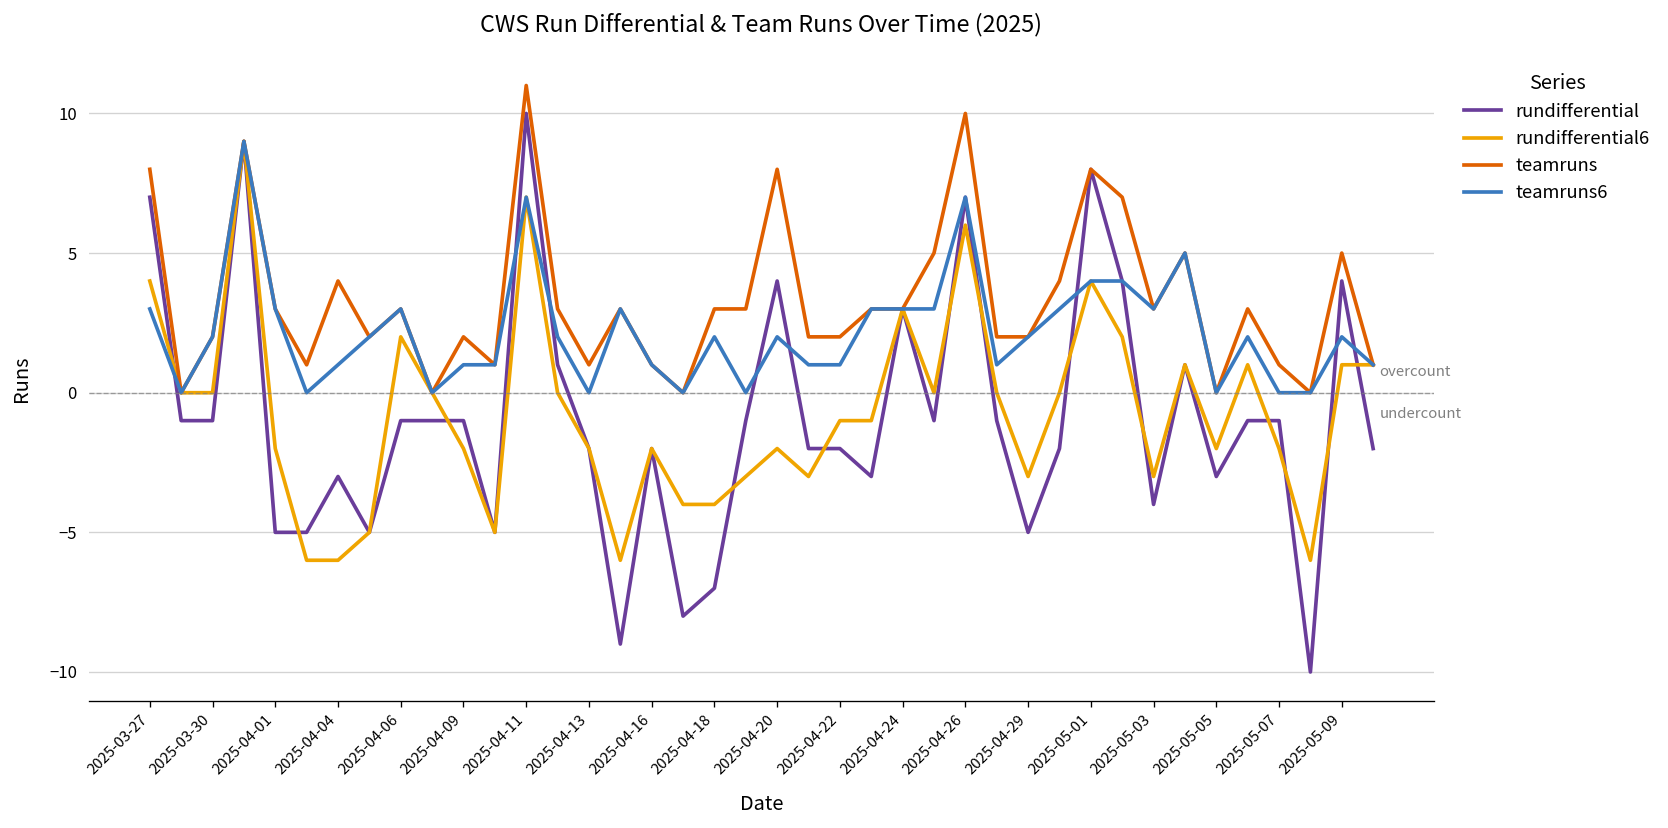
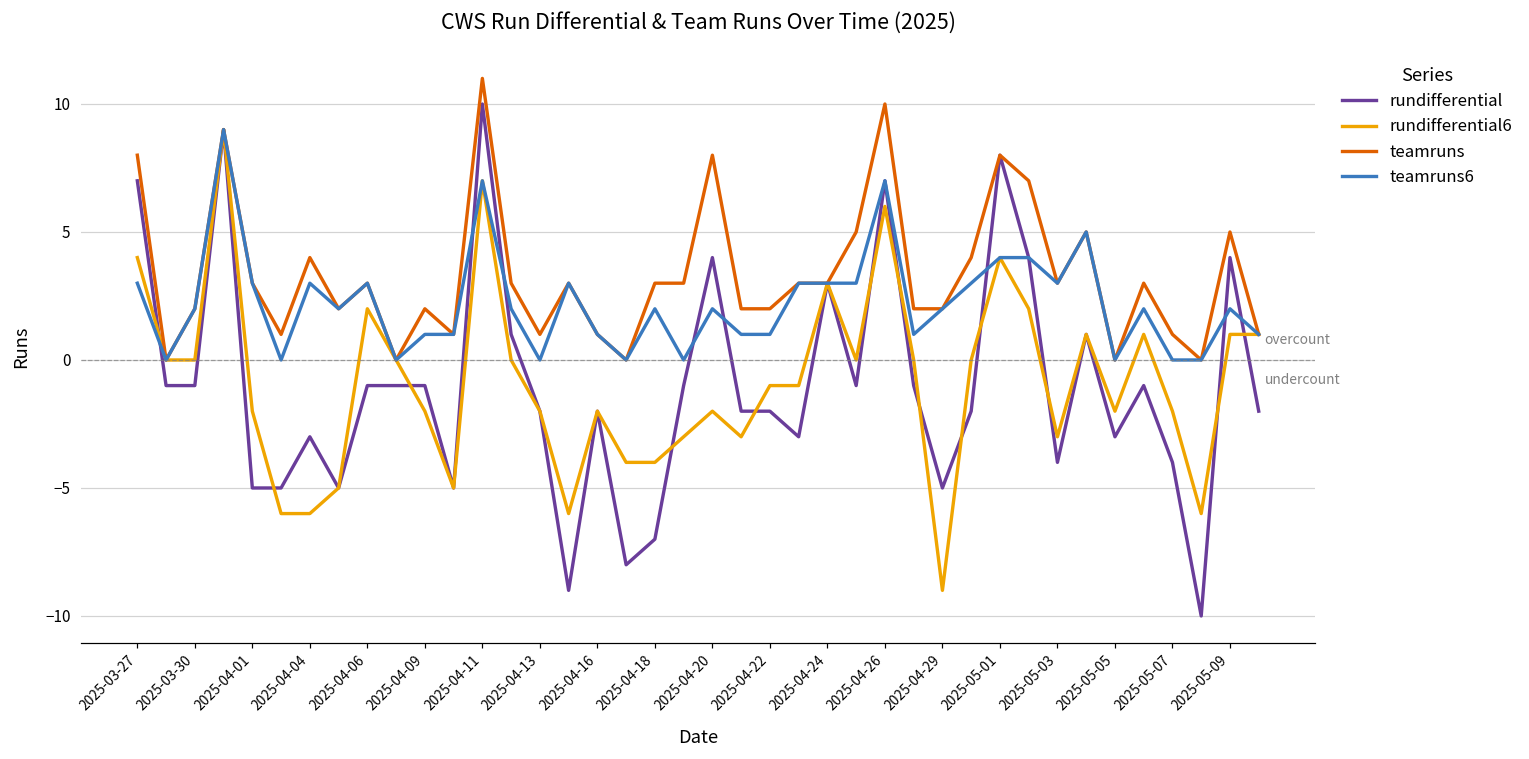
  {
    "rundifferential": {
      "2025-03-27": 7,
      "2025-03-30": -1,
      "2025-04-01": -5,
      "2025-04-04": -3,
      "2025-04-06": -1,
      "2025-04-09": -1,
      "2025-04-11": 10,
      "2025-04-18": -7,
      "2025-04-20": 4,
      "2025-04-22": -2,
      "2025-04-29": -5,
      "2025-05-03": -4,
      "2025-05-05": -3,
-     "2025-05-07": -1,
+     "2025-05-07": -4,
      "2025-05-09": 4
    },
    "rundifferential6": {
      "2025-03-27": 4,
      "2025-03-30": 0,
      "2025-04-01": -2,
      "2025-04-04": -6,
      "2025-04-06": 2,
      "2025-04-09": -2,
      "2025-04-18": -4,
      "2025-04-20": -2,
      "2025-04-22": -1,
      "2025-04-26": 6,
-     "2025-04-29": -3,
+     "2025-04-29": -9,
      "2025-05-03": -3,
      "2025-05-05": -2,
      "2025-05-07": -2,
      "2025-05-09": 1
    },
    "teamruns": {
      "2025-03-27": 8,
      "2025-04-04": 4,
      "2025-04-09": 2,
      "2025-04-11": 11,
      "2025-04-13": 1,
      "2025-04-18": 3,
      "2025-04-20": 8,
      "2025-04-22": 2,
      "2025-04-26": 10,
      "2025-05-07": 1,
      "2025-05-09": 5
    },
    "teamruns6": {
      "2025-03-27": 3,
-     "2025-04-04": 1,
+     "2025-04-04": 3,
      "2025-04-09": 1,
      "2025-04-13": 0,
      "2025-04-18": 2,
      "2025-04-20": 2,
      "2025-04-22": 1,
      "2025-05-07": 0,
      "2025-05-09": 2
    }
  }
